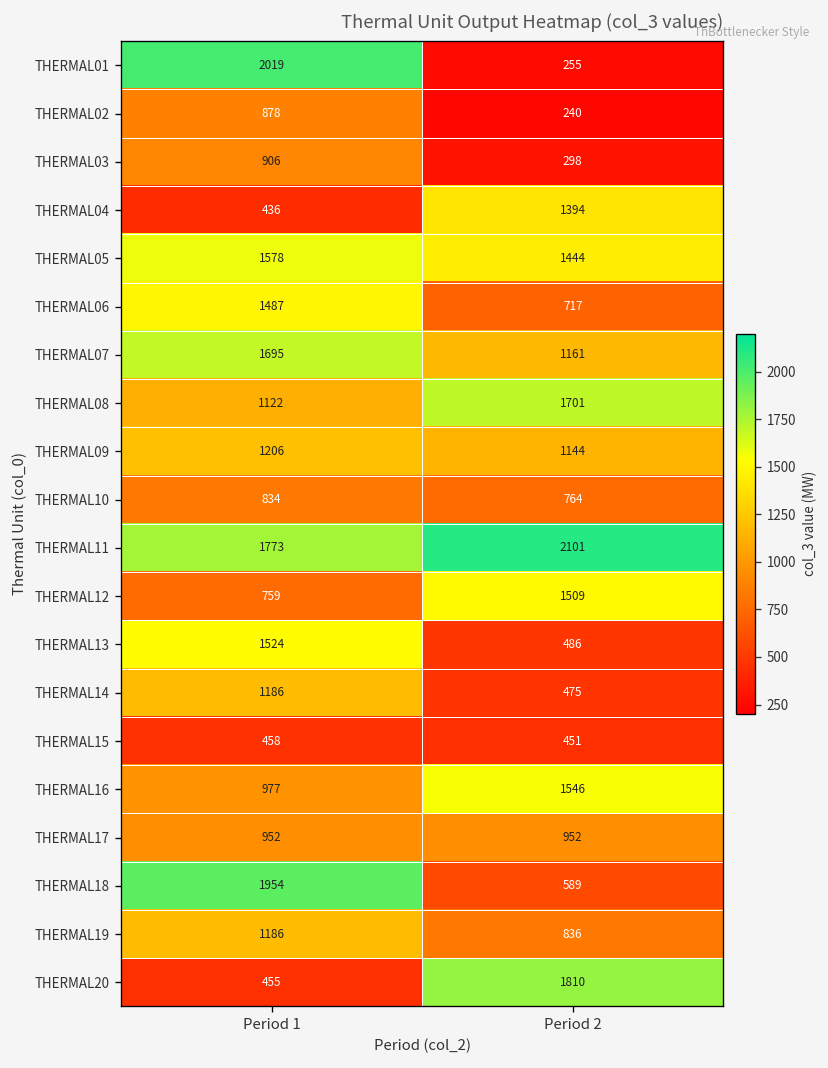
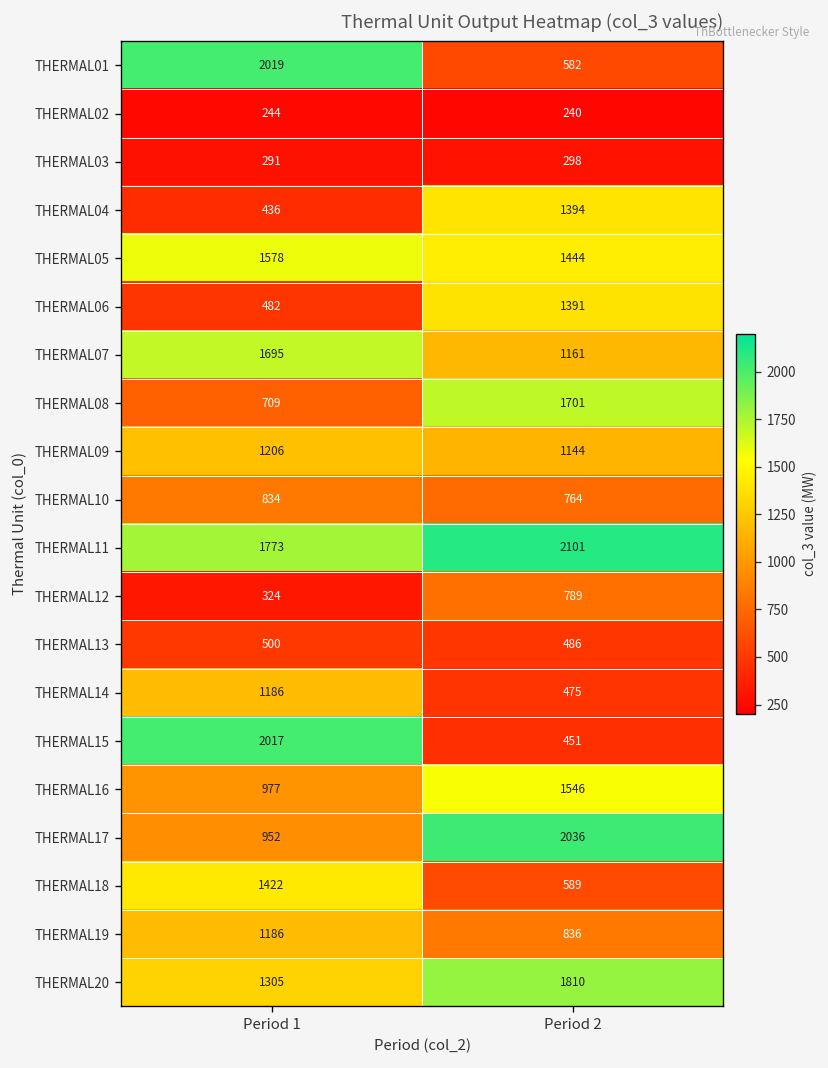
  {
    "THERMAL01": {
      "Period 1": 2019,
-     "Period 2": 255
+     "Period 2": 582
    },
    "THERMAL02": {
-     "Period 1": 878,
+     "Period 1": 244,
      "Period 2": 240
    },
    "THERMAL03": {
-     "Period 1": 906,
+     "Period 1": 291,
      "Period 2": 298
    },
    "THERMAL04": {
      "Period 1": 436,
      "Period 2": 1394
    },
    "THERMAL05": {
      "Period 1": 1578,
      "Period 2": 1444
    },
    "THERMAL06": {
-     "Period 1": 1487,
-     "Period 2": 717
+     "Period 1": 482,
+     "Period 2": 1391
    },
    "THERMAL07": {
      "Period 1": 1695,
      "Period 2": 1161
    },
    "THERMAL08": {
-     "Period 1": 1122,
+     "Period 1": 709,
      "Period 2": 1701
    },
    "THERMAL09": {
      "Period 1": 1206,
      "Period 2": 1144
    },
    "THERMAL10": {
      "Period 1": 834,
      "Period 2": 764
    },
    "THERMAL11": {
      "Period 1": 1773,
      "Period 2": 2101
    },
    "THERMAL12": {
-     "Period 1": 759,
-     "Period 2": 1509
+     "Period 1": 324,
+     "Period 2": 789
    },
    "THERMAL13": {
-     "Period 1": 1524,
+     "Period 1": 500,
      "Period 2": 486
    },
    "THERMAL14": {
      "Period 1": 1186,
      "Period 2": 475
    },
    "THERMAL15": {
-     "Period 1": 458,
+     "Period 1": 2017,
      "Period 2": 451
    },
    "THERMAL16": {
      "Period 1": 977,
      "Period 2": 1546
    },
    "THERMAL17": {
      "Period 1": 952,
-     "Period 2": 952
+     "Period 2": 2036
    },
    "THERMAL18": {
-     "Period 1": 1954,
+     "Period 1": 1422,
      "Period 2": 589
    },
    "THERMAL19": {
      "Period 1": 1186,
      "Period 2": 836
    },
    "THERMAL20": {
-     "Period 1": 455,
+     "Period 1": 1305,
      "Period 2": 1810
    }
  }
